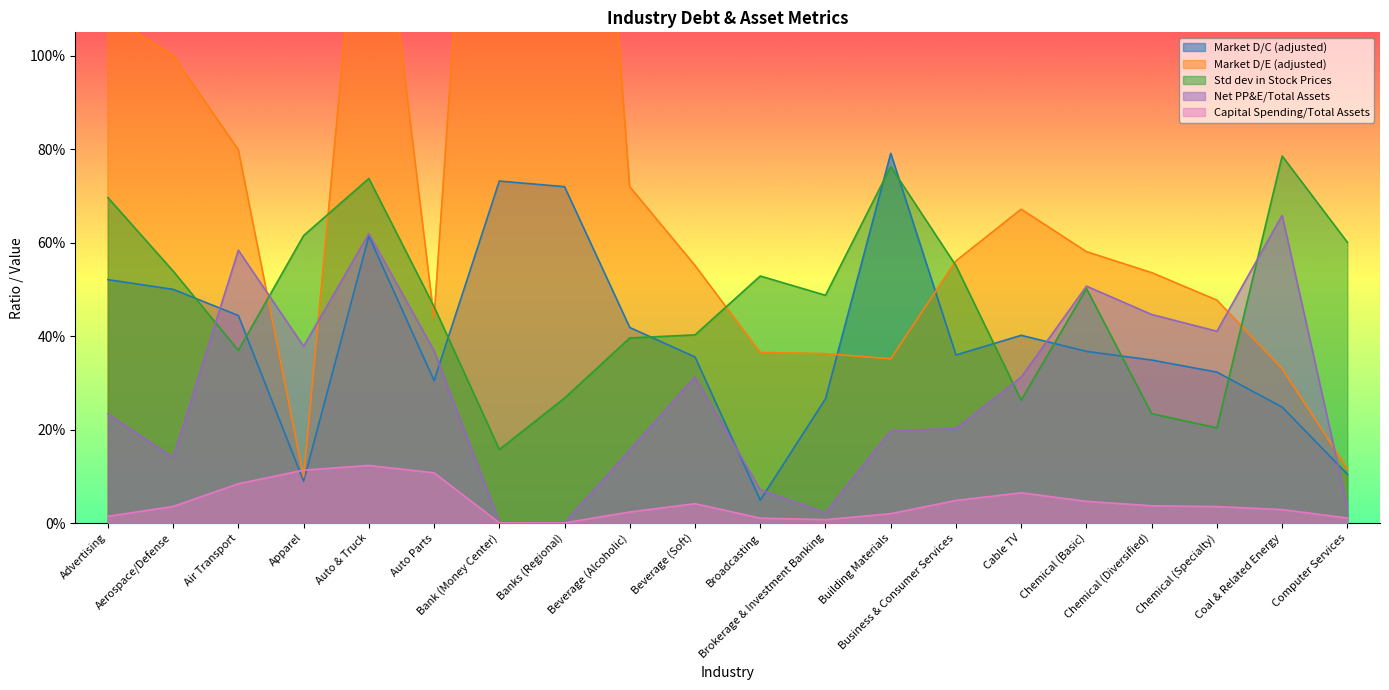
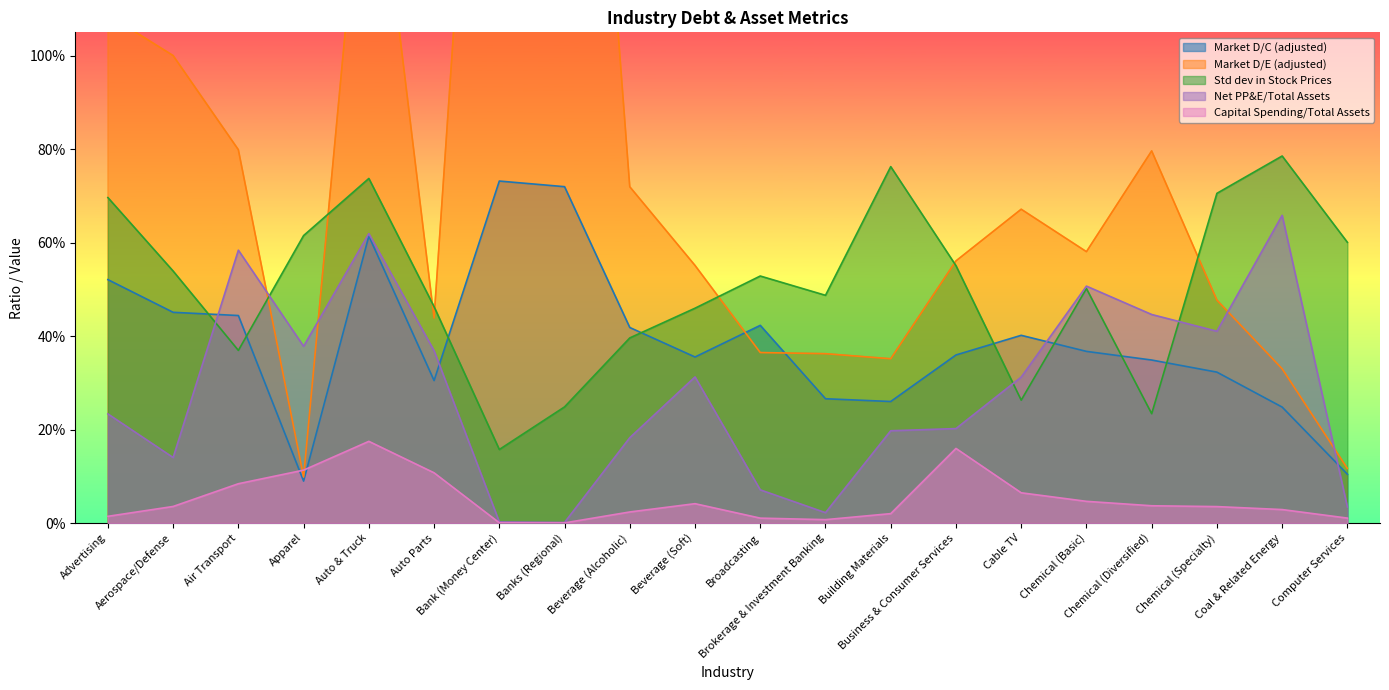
  {
    "Market D/C (adjusted)": {
      "Advertising": "52%",
-     "Aerospace/Defense": "50%",
+     "Aerospace/Defense": "45%",
      "Air Transport": "44%",
      "Apparel": "9%",
      "Auto Parts": "30%",
      "Bank (Money Center)": "73%",
      "Banks (Regional)": "72%",
      "Beverage (Alcoholic)": "42%",
      "Beverage (Soft)": "36%",
-     "Broadcasting": "5%",
+     "Broadcasting": "42%",
      "Brokerage & Investment Banking": "27%",
-     "Building Materials": "79%",
+     "Building Materials": "26%",
      "Business & Consumer Services": "36%",
      "Cable TV": "40%",
      "Chemical (Basic)": "37%",
      "Chemical (Diversified)": "35%",
      "Chemical (Specialty)": "32%",
      "Coal & Related Energy": "25%",
      "Computer Services": "10%"
    },
    "Market D/E (adjusted)": {
      "Aerospace/Defense": "100%",
      "Air Transport": "80%",
      "Apparel": "10%",
      "Auto Parts": "44%",
      "Beverage (Alcoholic)": "72%",
      "Beverage (Soft)": "55%",
      "Broadcasting": "36%",
      "Brokerage & Investment Banking": "36%",
      "Building Materials": "35%",
      "Business & Consumer Services": "56%",
      "Cable TV": "67%",
      "Chemical (Basic)": "58%",
-     "Chemical (Diversified)": "54%",
+     "Chemical (Diversified)": "80%",
      "Chemical (Specialty)": "48%",
      "Coal & Related Energy": "33%",
      "Computer Services": "12%"
    },
    "Std dev in Stock Prices": {
      "Advertising": "70%",
      "Aerospace/Defense": "54%",
      "Air Transport": "37%",
      "Apparel": "62%",
      "Auto & Truck": "74%",
      "Auto Parts": "46%",
      "Bank (Money Center)": "16%",
-     "Banks (Regional)": "27%",
+     "Banks (Regional)": "25%",
      "Beverage (Alcoholic)": "40%",
-     "Beverage (Soft)": "40%",
+     "Beverage (Soft)": "46%",
      "Broadcasting": "53%",
      "Brokerage & Investment Banking": "49%",
      "Building Materials": "76%",
      "Business & Consumer Services": "55%",
      "Cable TV": "26%",
      "Chemical (Diversified)": "23%",
-     "Chemical (Specialty)": "20%",
+     "Chemical (Specialty)": "71%",
      "Coal & Related Energy": "79%",
      "Computer Services": "60%"
    },
    "Net PP&E/Total Assets": {
      "Advertising": "23%",
      "Aerospace/Defense": "14%",
      "Air Transport": "58%",
      "Apparel": "38%",
      "Auto Parts": "37%",
-     "Beverage (Alcoholic)": "16%",
+     "Beverage (Alcoholic)": "18%",
      "Beverage (Soft)": "31%",
      "Broadcasting": "7%",
      "Brokerage & Investment Banking": "2%",
      "Building Materials": "20%",
      "Business & Consumer Services": "20%",
      "Cable TV": "31%",
      "Chemical (Diversified)": "45%",
      "Chemical (Specialty)": "41%",
      "Coal & Related Energy": "66%",
      "Computer Services": "3%"
    },
    "Capital Spending/Total Assets": {
      "Advertising": "1%",
      "Aerospace/Defense": "4%",
      "Air Transport": "8%",
      "Apparel": "11%",
-     "Auto & Truck": "12%",
+     "Auto & Truck": "17%",
      "Auto Parts": "11%",
      "Beverage (Alcoholic)": "2%",
      "Beverage (Soft)": "4%",
      "Broadcasting": "1%",
      "Brokerage & Investment Banking": "1%",
      "Building Materials": "2%",
-     "Business & Consumer Services": "5%",
+     "Business & Consumer Services": "16%",
      "Cable TV": "6%",
      "Chemical (Basic)": "5%",
      "Chemical (Diversified)": "4%",
      "Chemical (Specialty)": "4%",
      "Coal & Related Energy": "3%",
      "Computer Services": "1%"
    }
  }
